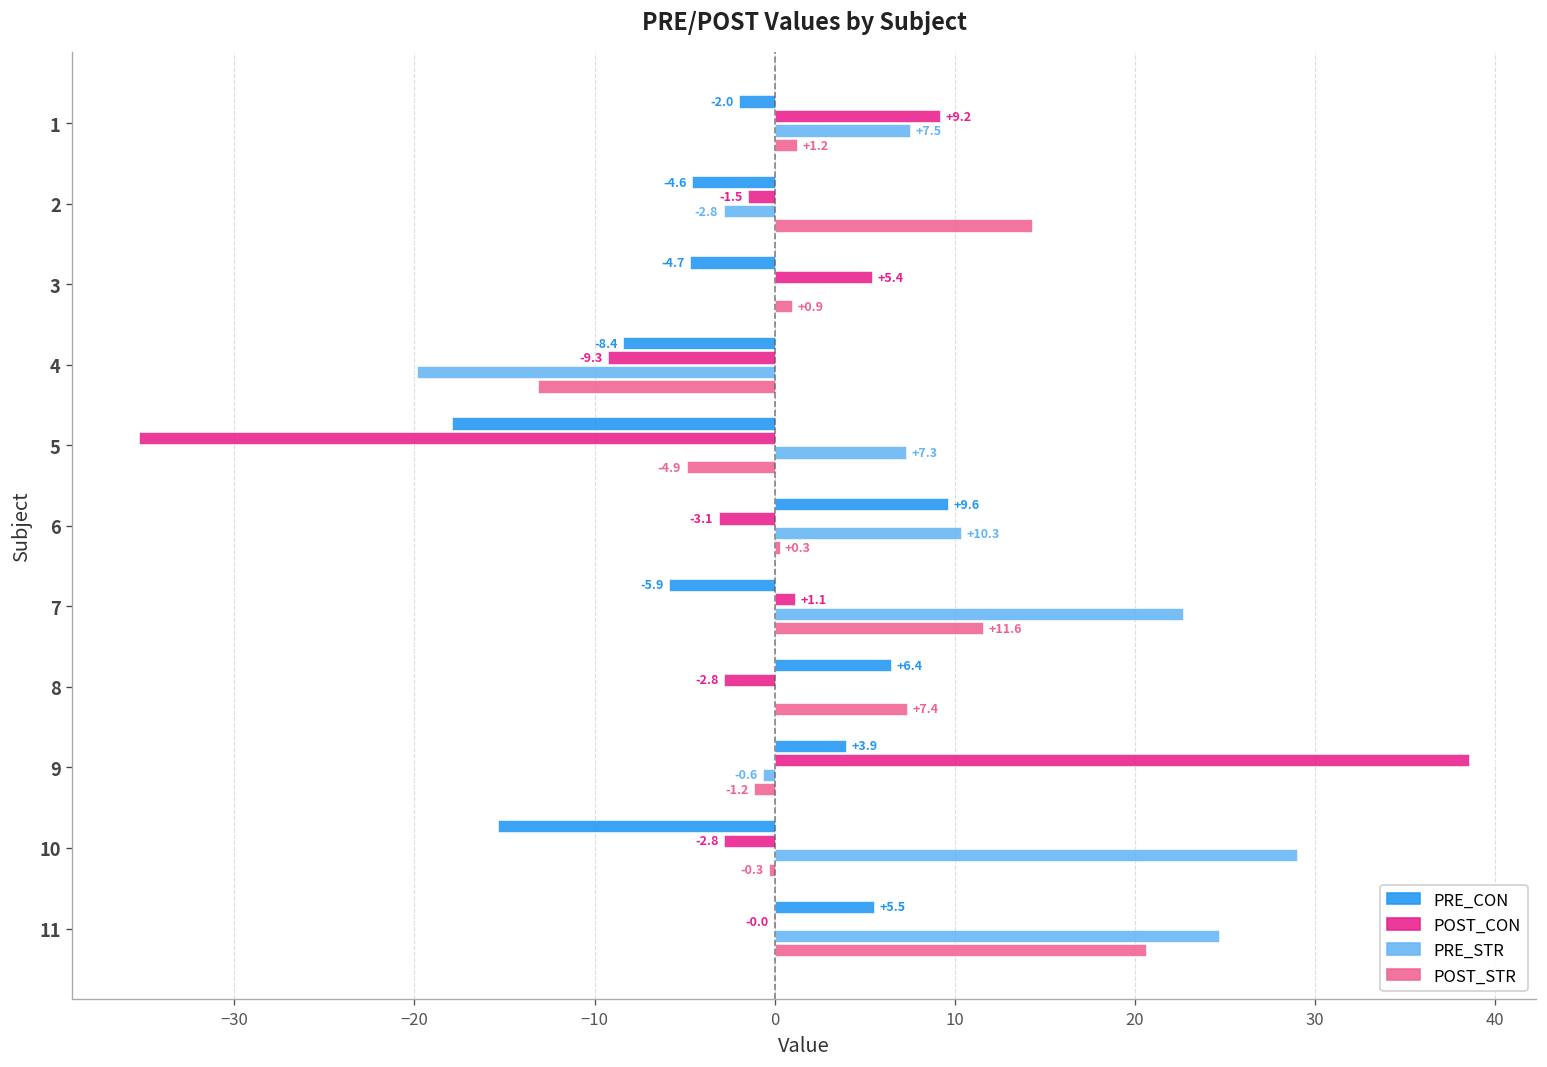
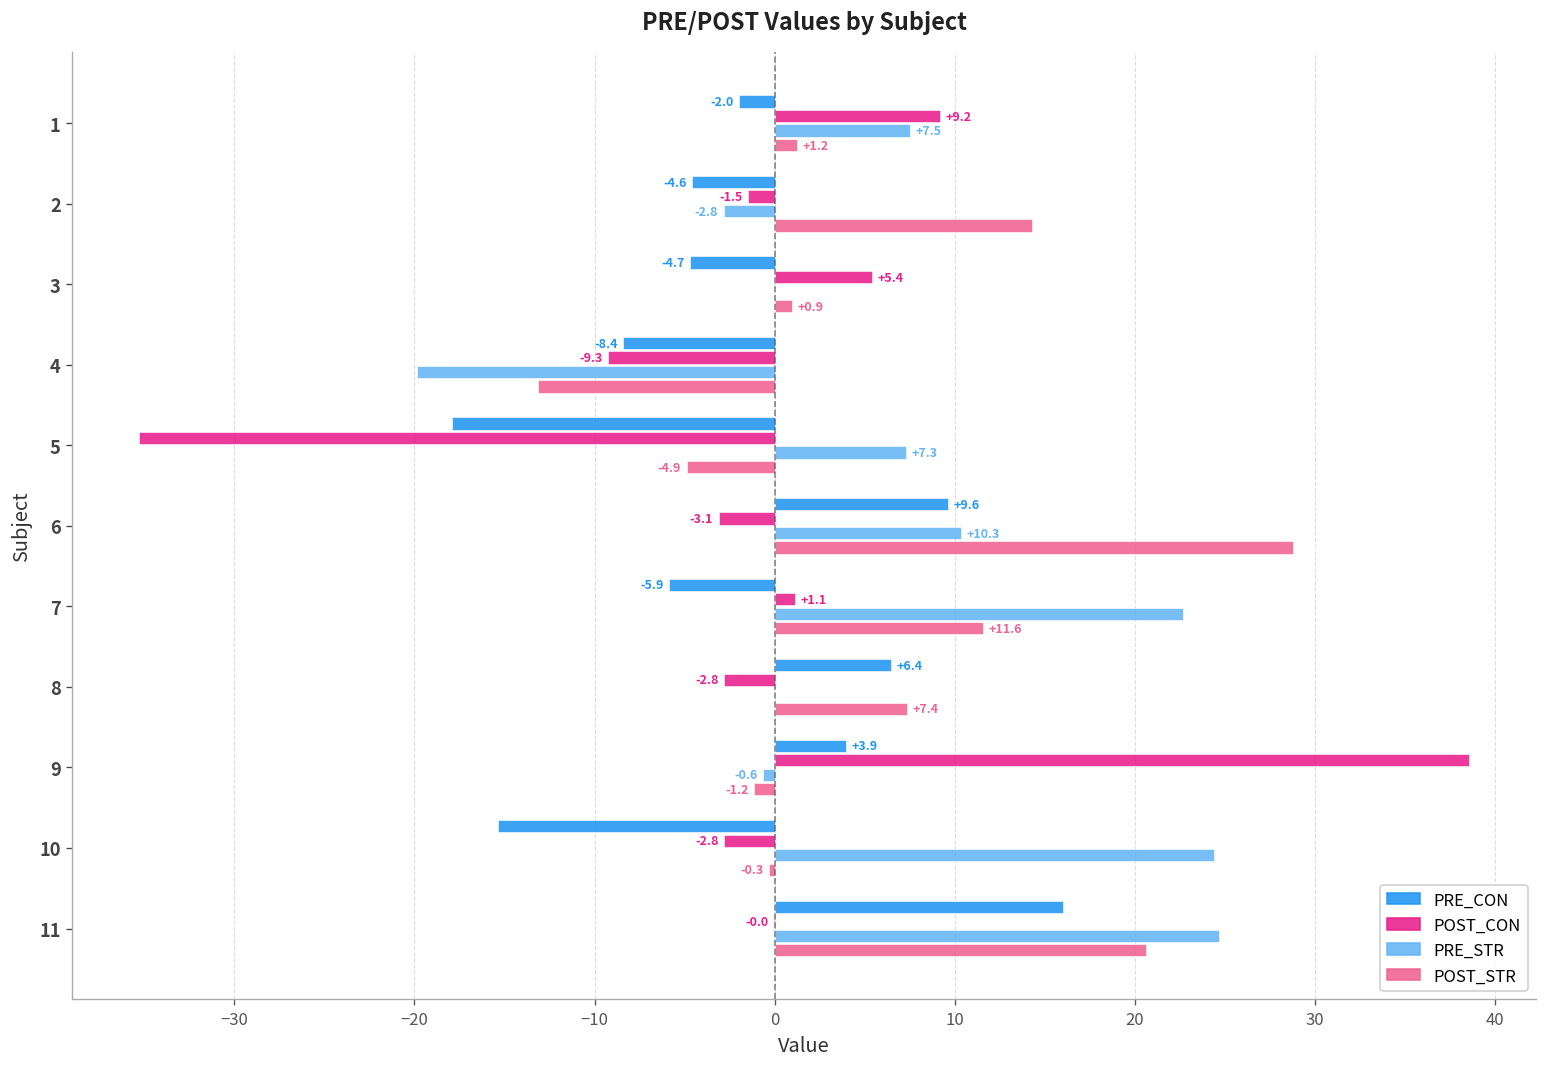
  {
    "PRE_CON": {
      "5": "-17.9",
      "10": "-15.4",
-     "11": "5.5"
+     "11": "16.0"
    },
    "POST_CON": {
      "1": "+9.2",
      "2": "-1.5",
      "3": "+5.4",
      "4": "-9.3",
      "6": "-3.1",
      "7": "+1.1",
      "8": "-2.8",
      "10": "-2.8",
      "11": "-0.0"
    },
    "PRE_STR": {
      "3": "0.0",
      "4": "-19.9",
      "7": "22.7",
      "8": "0.0",
-     "10": "29.0",
+     "10": "24.4",
      "11": "24.7"
    },
    "POST_STR": {
      "2": "14.3",
      "4": "-13.1",
-     "6": "0.3",
+     "6": "28.7",
      "11": "20.6"
    }
  }
